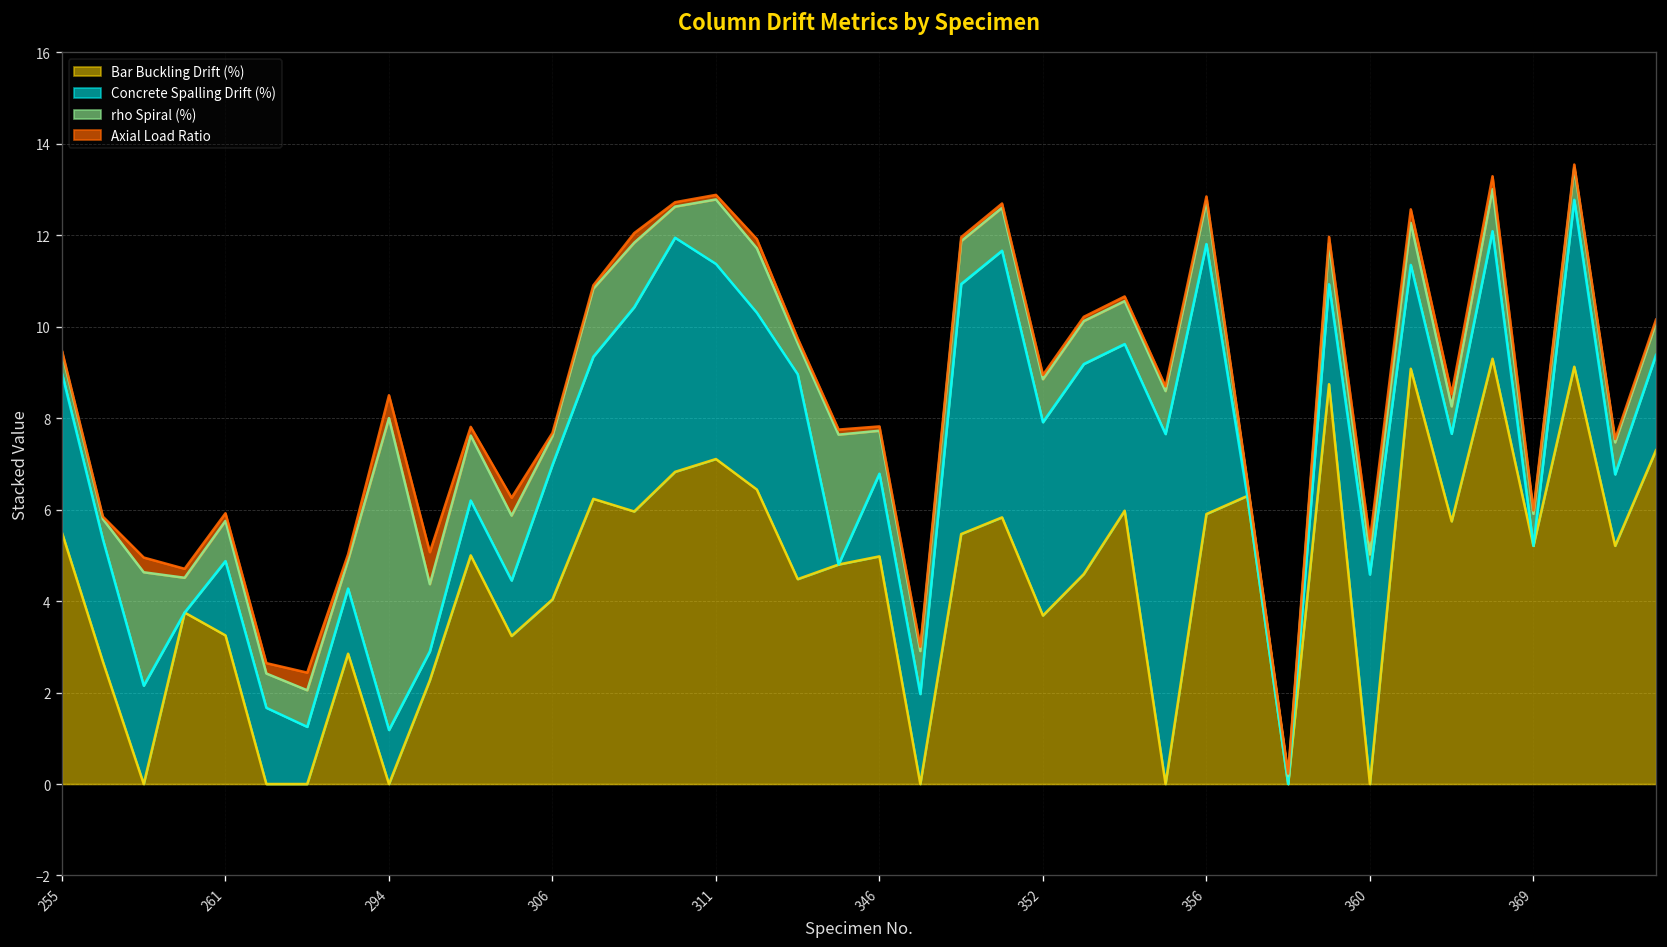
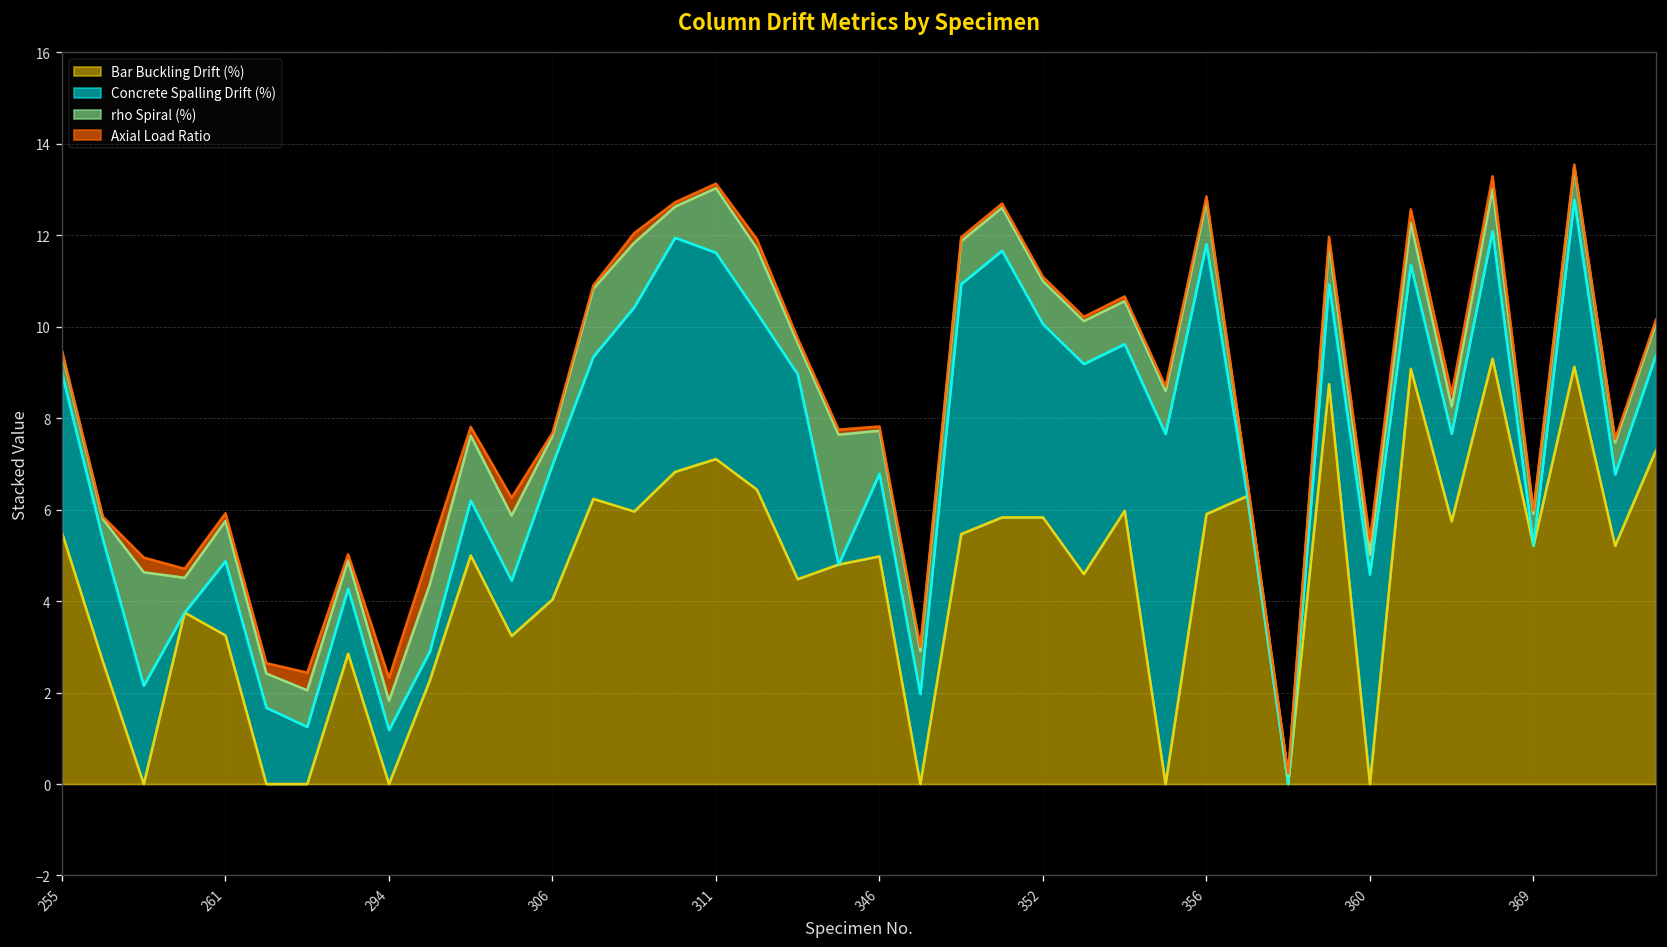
  {
    "Bar Buckling Drift (%)": {
      "255": 5.5,
      "261": 3.3,
      "294": 0.0,
      "306": 4.0,
      "311": 7.1,
      "346": 5.0,
-     "352": 3.7,
+     "352": 5.8,
      "356": 5.9,
      "360": 0.0
    },
    "Concrete Spalling Drift (%)": {
      "255": 3.5,
      "261": 1.6,
      "294": 1.2,
      "306": 2.9,
-     "311": 4.3,
+     "311": 4.5,
      "346": 1.8,
      "352": 4.2,
      "356": 5.9,
      "360": 4.6
    },
    "rho Spiral (%)": {
      "261": 0.9,
-     "294": 6.8,
+     "294": 0.6,
      "306": 0.6,
      "311": 1.4,
      "346": 0.9,
      "352": 0.9,
      "356": 0.9,
      "360": 0.4,
      "369": 0.7
    },
    "Axial Load Ratio": {
      "261": 0.2,
      "294": 0.5,
      "306": 0.1,
      "311": 0.1,
      "346": 0.1,
      "352": 0.1,
      "356": 0.1,
      "360": 0.3,
      "369": 0.1
    }
  }
